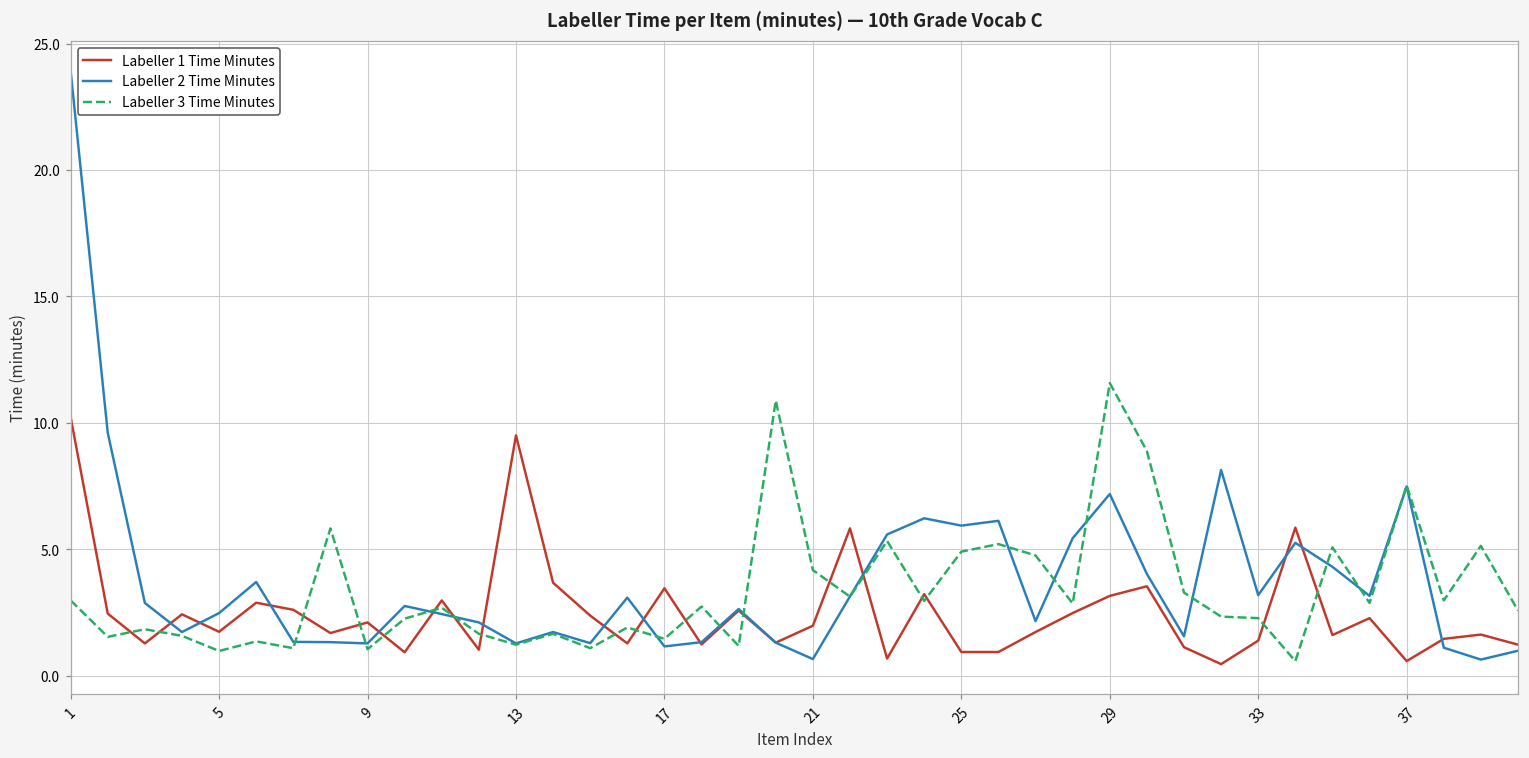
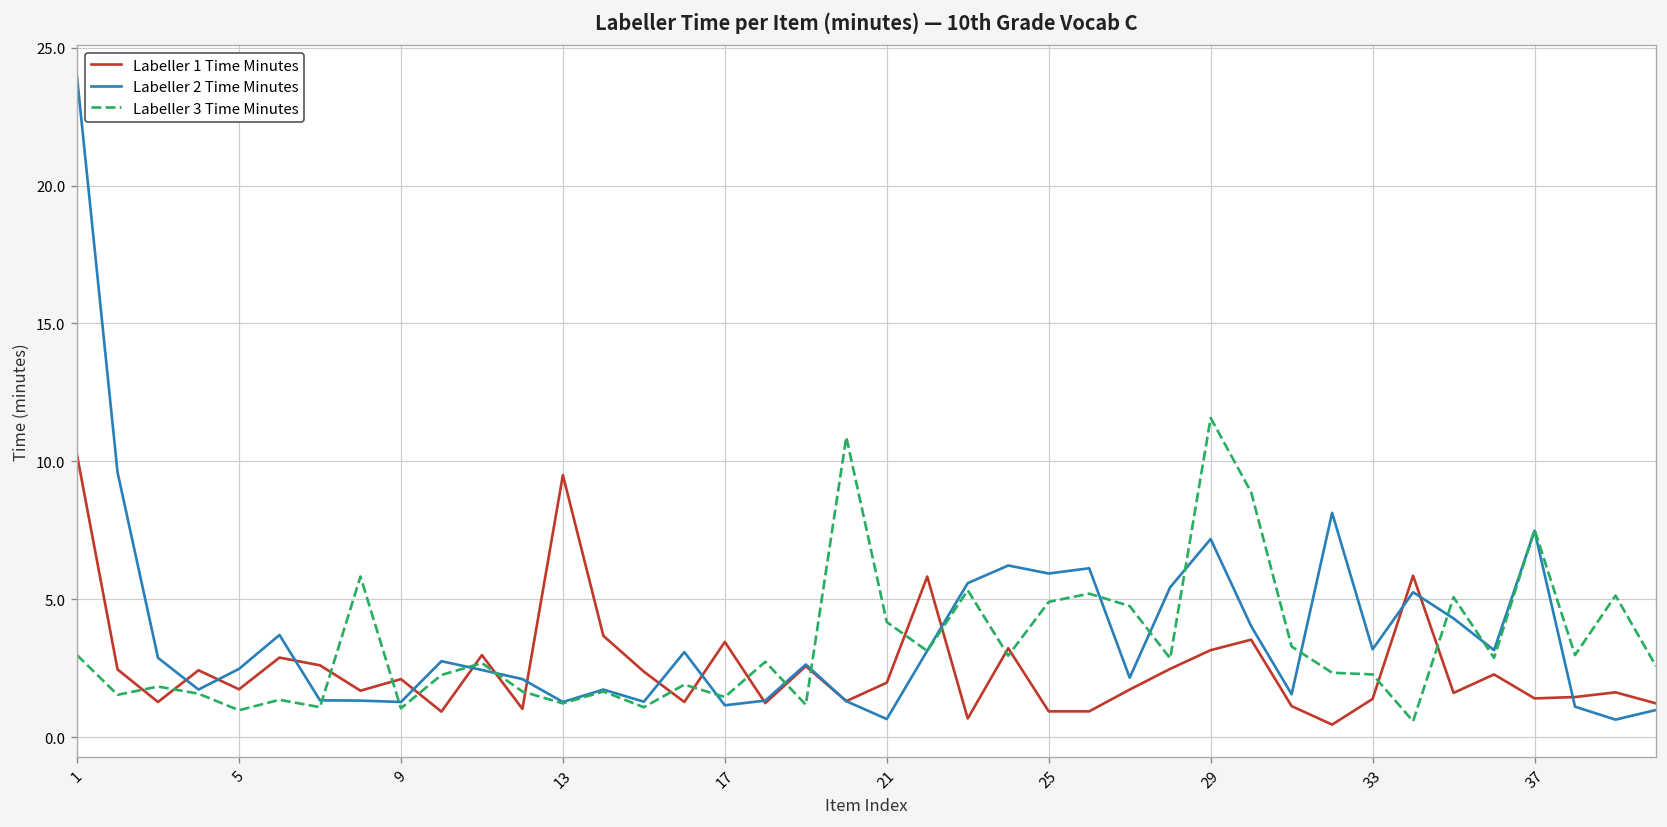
  {
    "Labeller 1 Time Minutes": {
      "1": 10.2,
      "5": 1.7,
      "9": 2.1,
      "13": 9.5,
      "17": 3.5,
      "21": 2.0,
      "25": 0.9,
      "29": 3.2,
      "33": 1.4,
-     "37": 0.6
+     "37": 1.4
    },
    "Labeller 2 Time Minutes": {
      "1": 23.9,
      "5": 2.5,
      "9": 1.3,
      "17": 1.2,
      "21": 0.7,
      "25": 5.9,
      "29": 7.2,
      "33": 3.2
    },
    "Labeller 3 Time Minutes": {
      "1": 3.0,
      "5": 1.0,
      "9": 1.0,
      "17": 1.5,
      "21": 4.2,
      "25": 4.9,
      "29": 11.6,
      "33": 2.3
    }
  }
